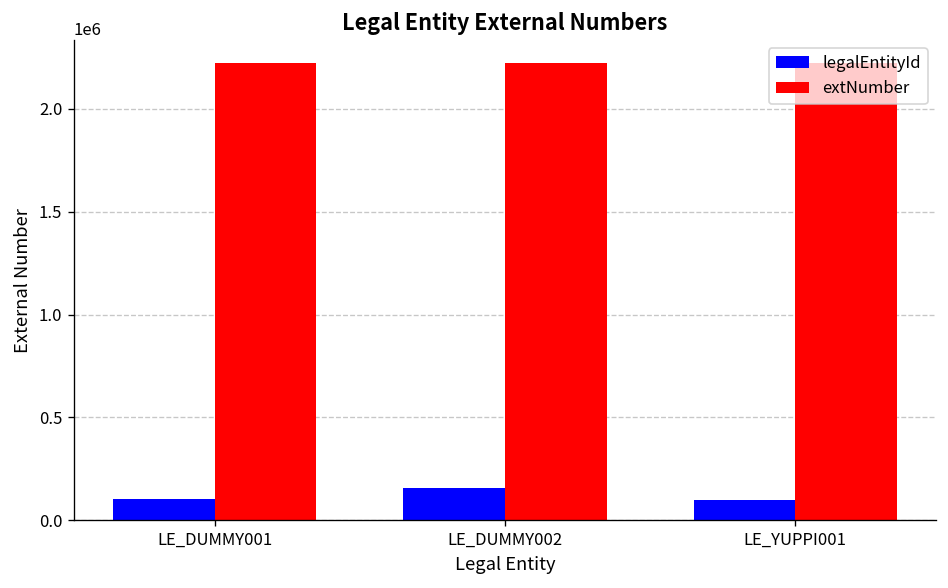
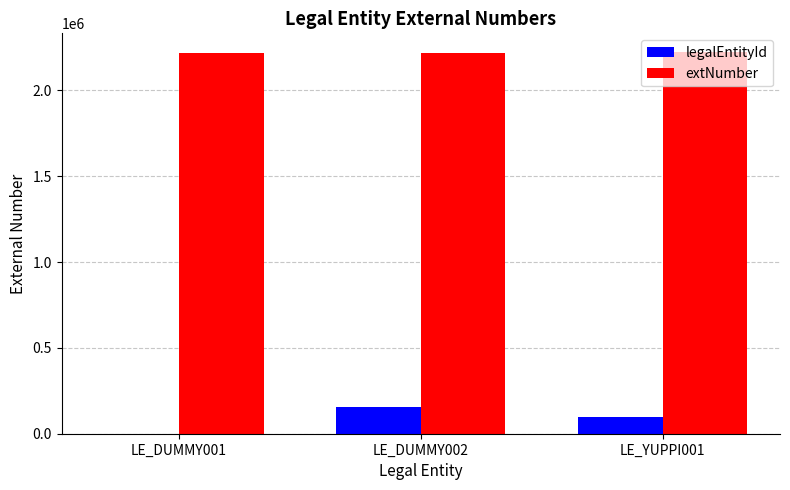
  {
    "legalEntityId": {
-     "LE_DUMMY001": 110000,
+     "LE_DUMMY001": 0,
      "LE_DUMMY002": 160000,
      "LE_YUPPI001": 100000
    },
    "extNumber": {
      "LE_DUMMY001": 2220000,
      "LE_DUMMY002": 2220000
    }
  }
